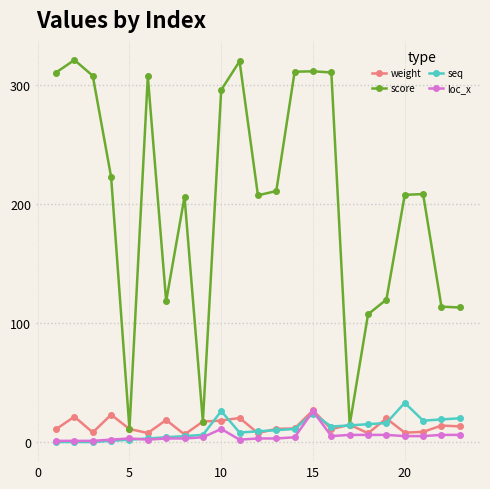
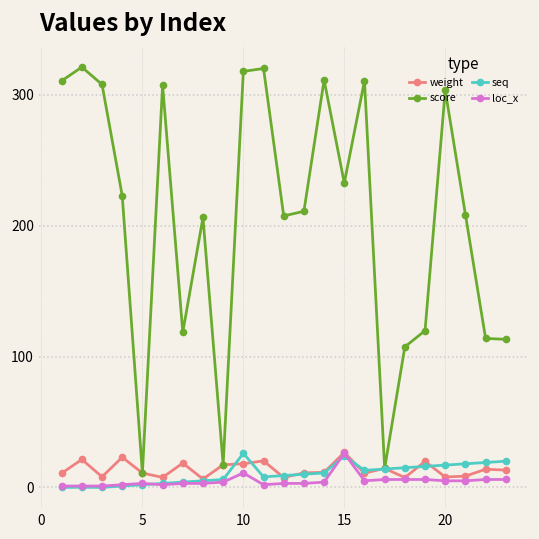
  {
    "weight": {
      "10": 18,
      "20": 8
    },
    "score": {
-     "10": 296,
-     "15": 312,
-     "20": 208
+     "10": 318,
+     "15": 233,
+     "20": 303
    },
    "seq": {
      "10": 26,
-     "20": 33
+     "20": 17
    },
    "loc_x": {
      "10": 11,
      "20": 5
    }
  }
